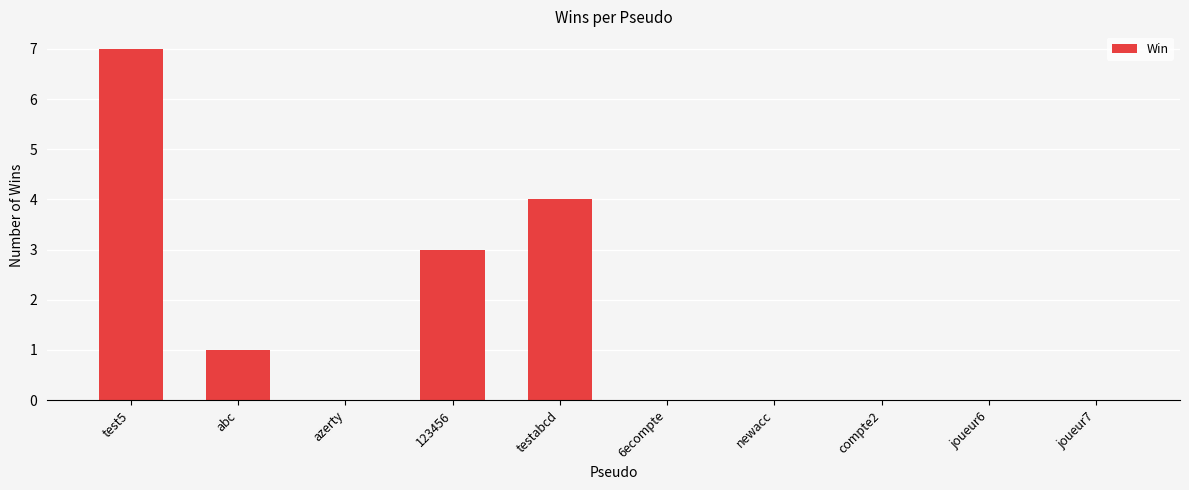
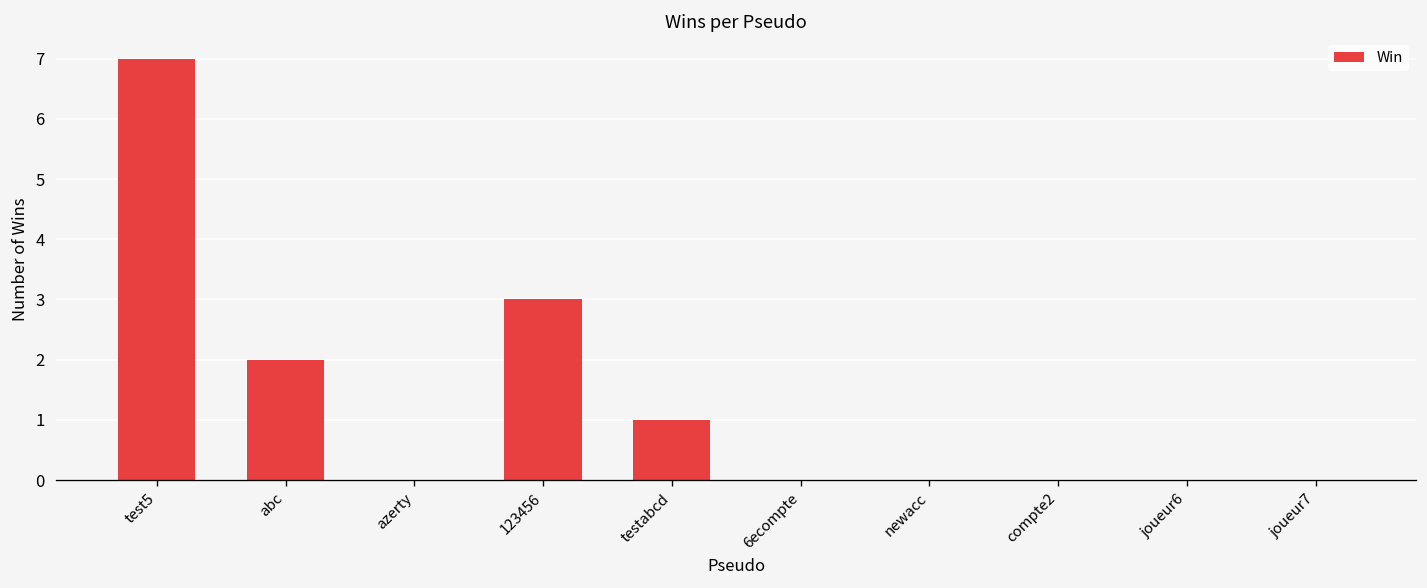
  {
    "test5": 7,
-   "abc": 1,
+   "abc": 2,
    "azerty": 0,
    "123456": 3,
-   "testabcd": 4,
+   "testabcd": 1,
    "6ecompte": 0,
    "newacc": 0,
    "compte2": 0,
    "joueur6": 0,
    "joueur7": 0
  }
